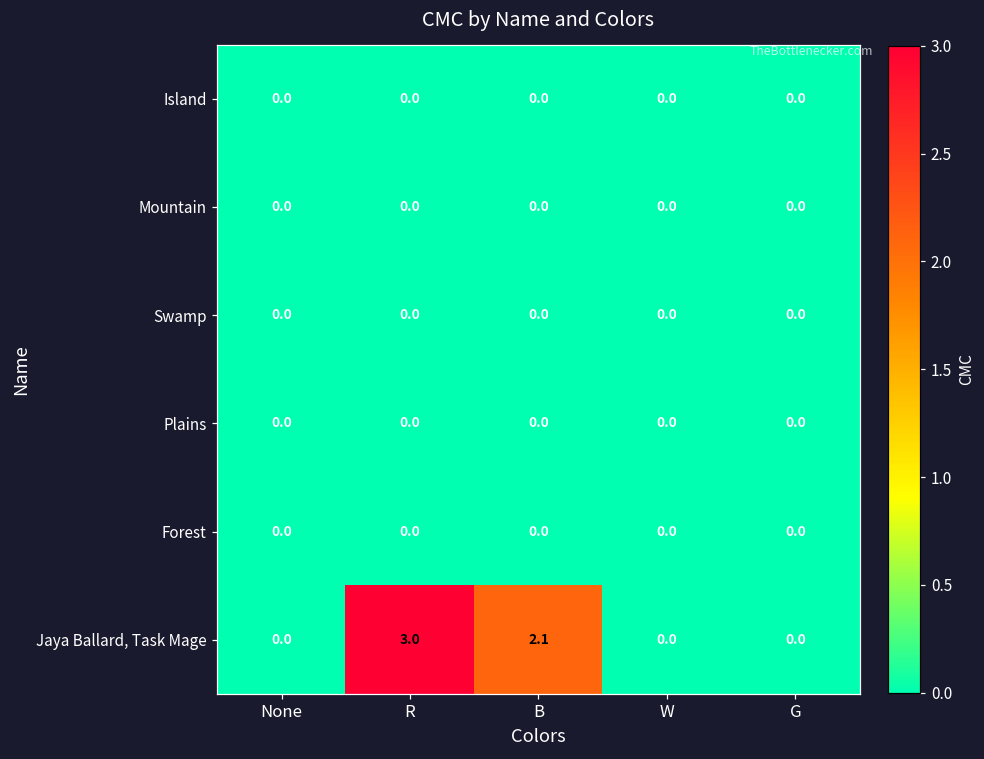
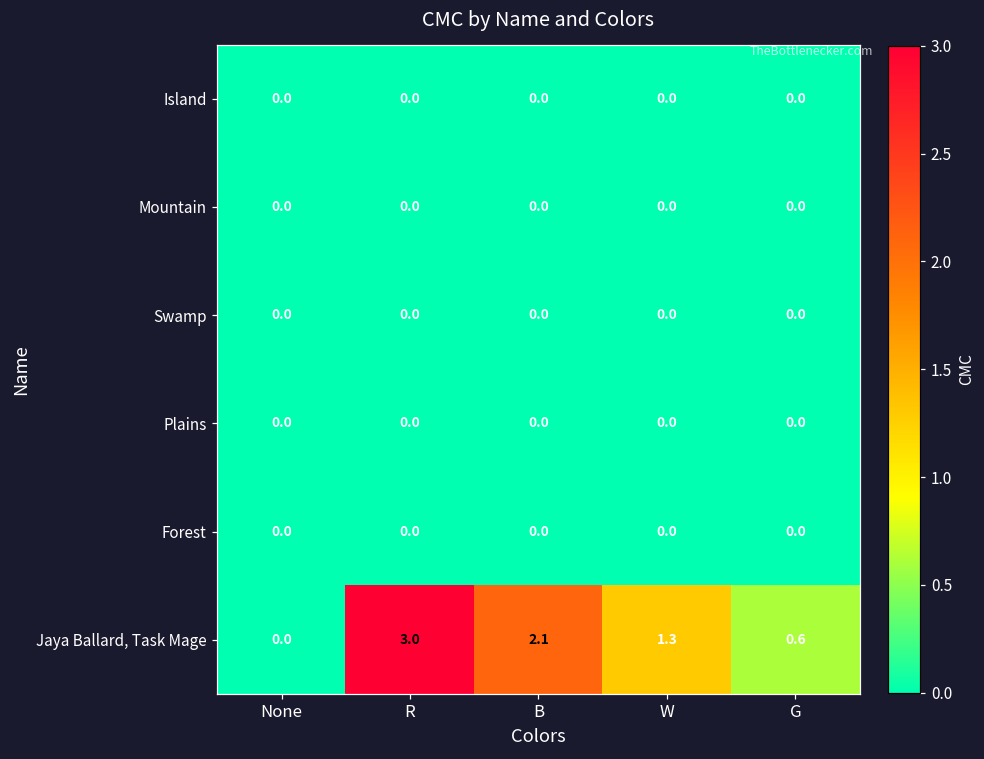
  {
    "Island": {
      "None": 0.0,
      "R": 0.0,
      "B": 0.0,
      "W": 0.0
    },
    "Mountain": {
      "None": 0.0,
      "R": 0.0,
      "B": 0.0,
      "W": 0.0,
      "G": 0.0
    },
    "Swamp": {
      "None": 0.0,
      "R": 0.0,
      "B": 0.0,
      "W": 0.0,
      "G": 0.0
    },
    "Plains": {
      "None": 0.0,
      "R": 0.0,
      "B": 0.0,
      "W": 0.0,
      "G": 0.0
    },
    "Forest": {
      "None": 0.0,
      "R": 0.0,
      "B": 0.0,
      "W": 0.0,
      "G": 0.0
    },
    "Jaya Ballard, Task Mage": {
      "None": 0.0,
      "R": 3.0,
      "B": 2.1,
-     "W": 0.0,
-     "G": 0.0
+     "W": 1.3,
+     "G": 0.6
    }
  }
